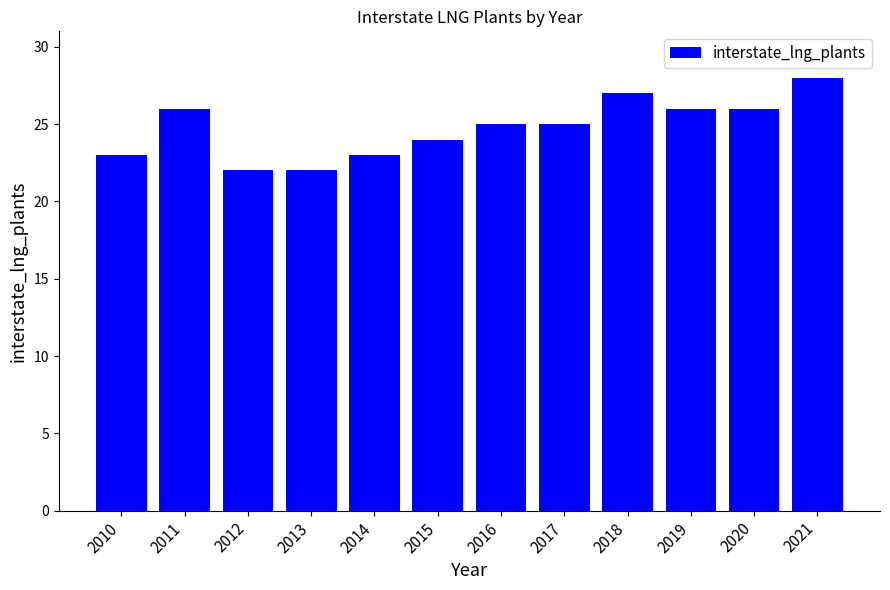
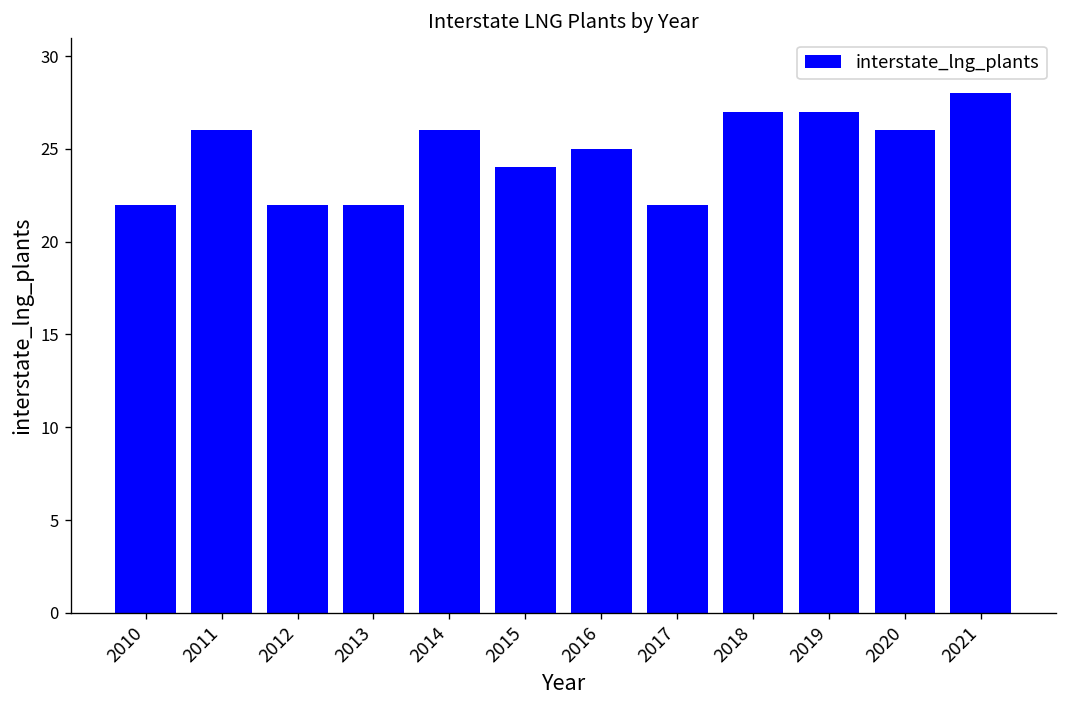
  {
-   "2010": 23,
+   "2010": 22,
    "2011": 26,
    "2012": 22,
    "2013": 22,
-   "2014": 23,
+   "2014": 26,
    "2015": 24,
    "2016": 25,
-   "2017": 25,
+   "2017": 22,
    "2018": 27,
-   "2019": 26,
+   "2019": 27,
    "2020": 26,
    "2021": 28
  }
